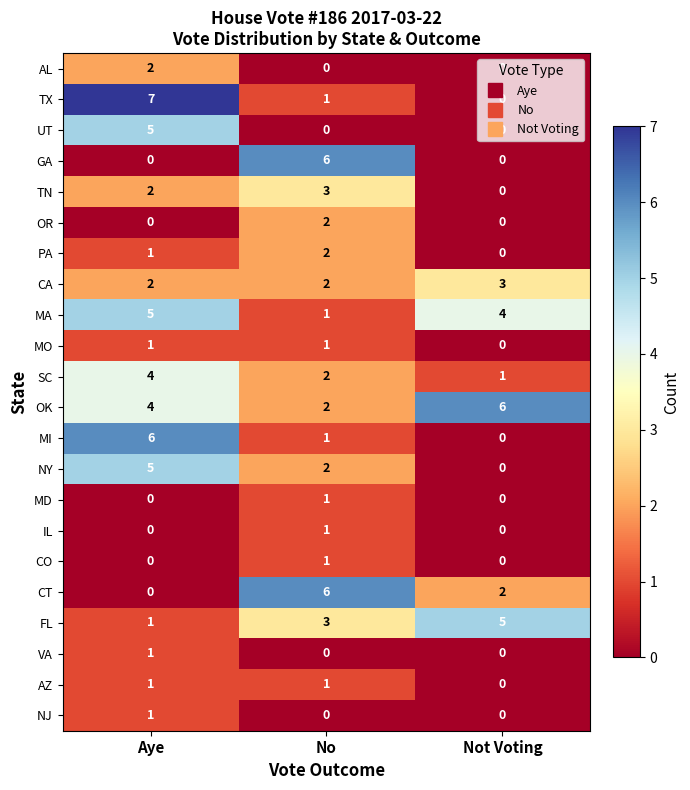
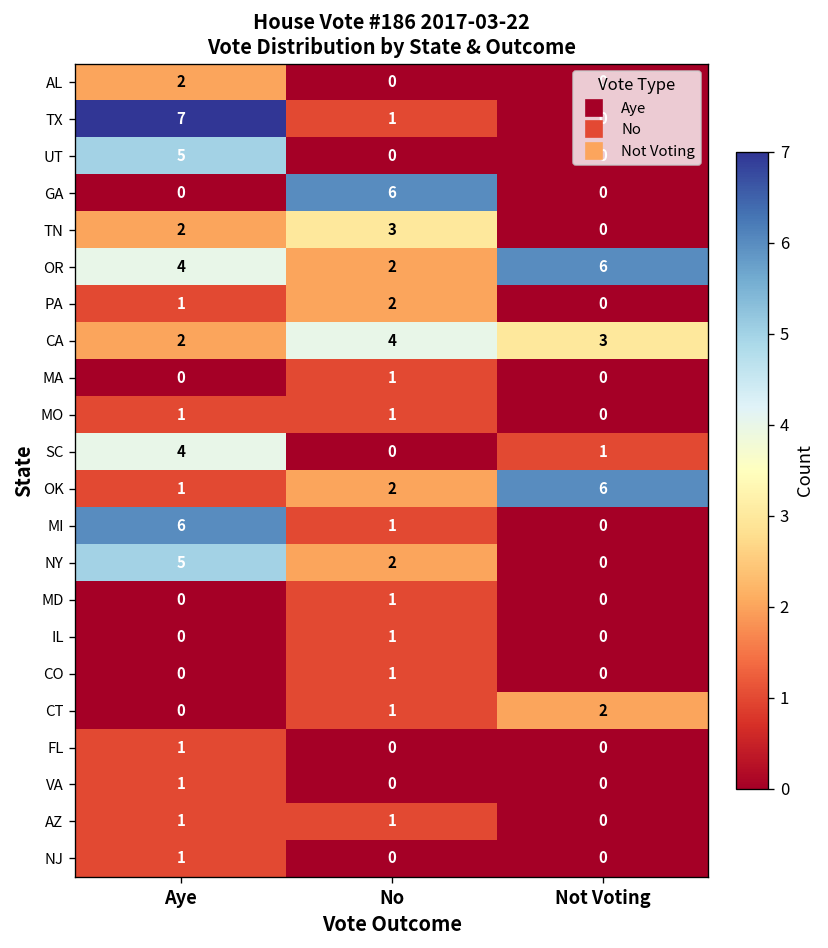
  {
    "AL": {
      "Aye": 2,
      "No": 0
    },
    "TX": {
      "Aye": 7,
      "No": 1
    },
    "UT": {
      "Aye": 5,
      "No": 0
    },
    "GA": {
      "Aye": 0,
      "No": 6,
      "Not Voting": 0
    },
    "TN": {
      "Aye": 2,
      "No": 3,
      "Not Voting": 0
    },
    "OR": {
-     "Aye": 0,
+     "Aye": 4,
      "No": 2,
-     "Not Voting": 0
+     "Not Voting": 6
    },
    "PA": {
      "Aye": 1,
      "No": 2,
      "Not Voting": 0
    },
    "CA": {
      "Aye": 2,
-     "No": 2,
+     "No": 4,
      "Not Voting": 3
    },
    "MA": {
-     "Aye": 5,
+     "Aye": 0,
      "No": 1,
-     "Not Voting": 4
+     "Not Voting": 0
    },
    "MO": {
      "Aye": 1,
      "No": 1,
      "Not Voting": 0
    },
    "SC": {
      "Aye": 4,
-     "No": 2,
+     "No": 0,
      "Not Voting": 1
    },
    "OK": {
-     "Aye": 4,
+     "Aye": 1,
      "No": 2,
      "Not Voting": 6
    },
    "MI": {
      "Aye": 6,
      "No": 1,
      "Not Voting": 0
    },
    "NY": {
      "Aye": 5,
      "No": 2,
      "Not Voting": 0
    },
    "MD": {
      "Aye": 0,
      "No": 1,
      "Not Voting": 0
    },
    "IL": {
      "Aye": 0,
      "No": 1,
      "Not Voting": 0
    },
    "CO": {
      "Aye": 0,
      "No": 1,
      "Not Voting": 0
    },
    "CT": {
      "Aye": 0,
-     "No": 6,
+     "No": 1,
      "Not Voting": 2
    },
    "FL": {
      "Aye": 1,
-     "No": 3,
-     "Not Voting": 5
+     "No": 0,
+     "Not Voting": 0
    },
    "VA": {
      "Aye": 1,
      "No": 0,
      "Not Voting": 0
    },
    "AZ": {
      "Aye": 1,
      "No": 1,
      "Not Voting": 0
    },
    "NJ": {
      "Aye": 1,
      "No": 0,
      "Not Voting": 0
    }
  }
